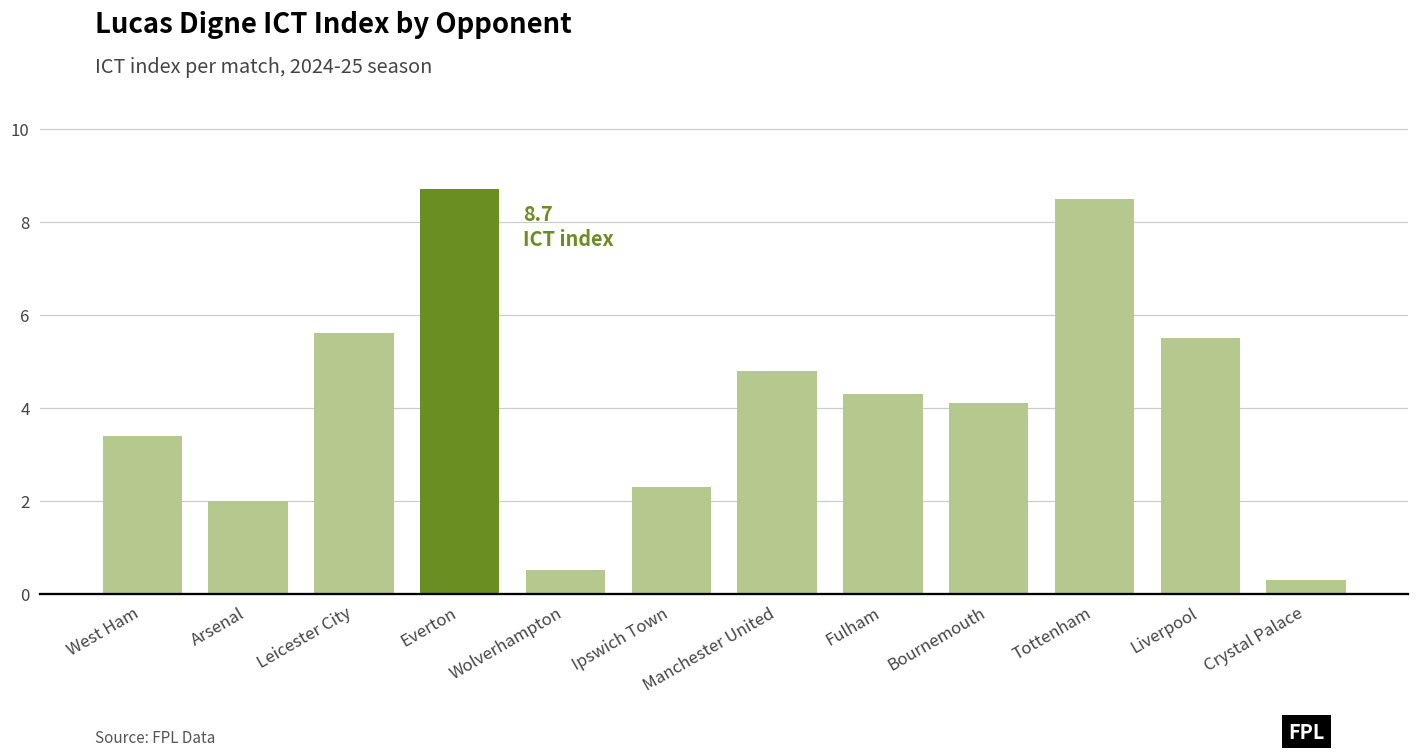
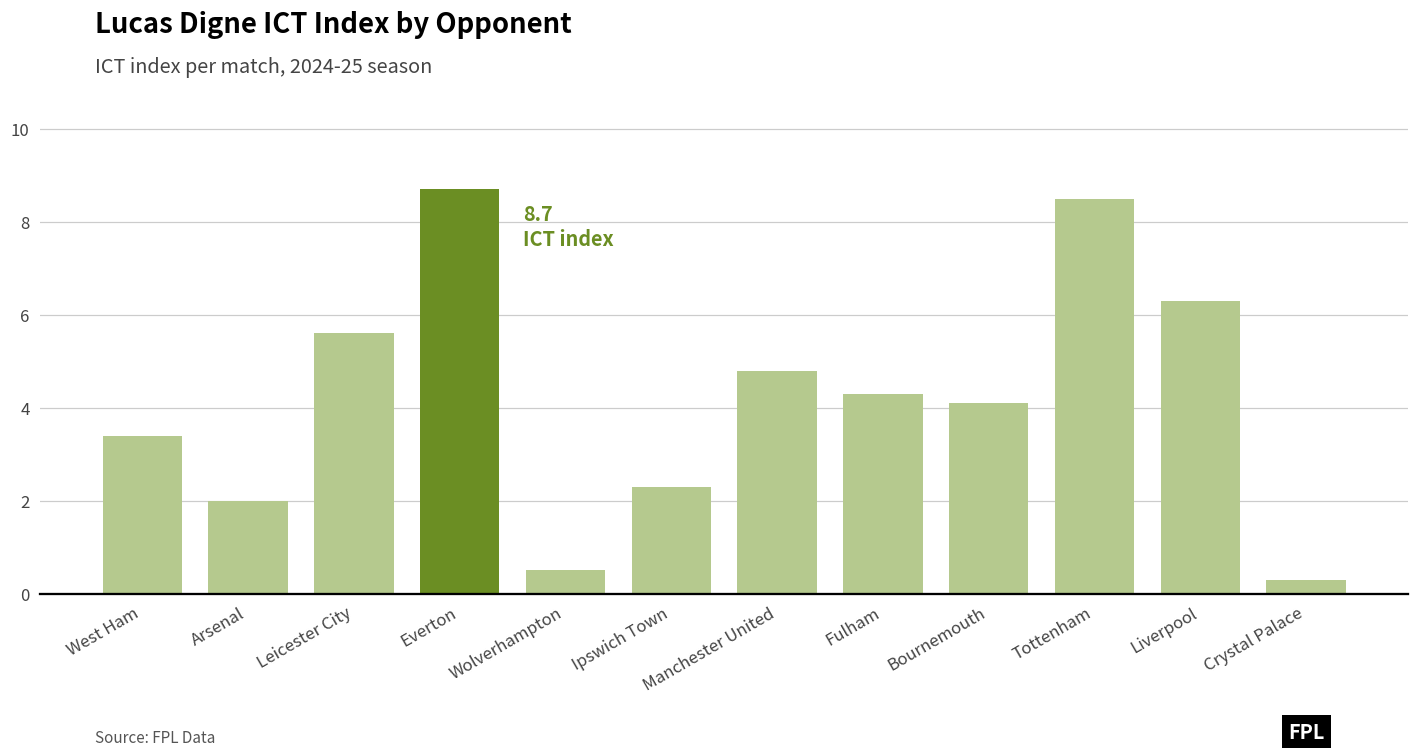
  {
    "West Ham": 3.4,
    "Arsenal": 2.0,
    "Leicester City": 5.6,
    "Everton": 8.7,
    "Wolverhampton": 0.5,
    "Ipswich Town": 2.3,
    "Manchester United": 4.8,
    "Fulham": 4.3,
    "Bournemouth": 4.1,
    "Tottenham": 8.5,
-   "Liverpool": 5.5,
+   "Liverpool": 6.3,
    "Crystal Palace": 0.3
  }
